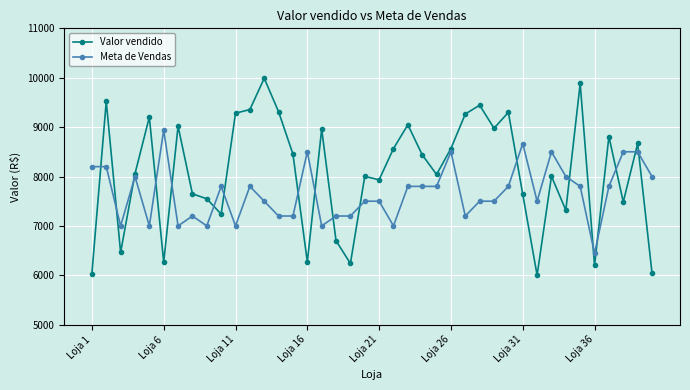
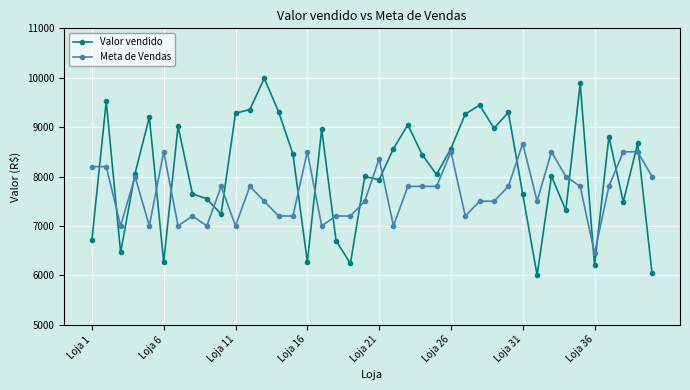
  {
    "Valor vendido": {
-     "Loja 1": 6000,
+     "Loja 1": 6700,
      "Loja 6": 6300,
      "Loja 11": 9300,
      "Loja 16": 6300,
      "Loja 21": 7900,
      "Loja 26": 8600,
      "Loja 31": 7600,
      "Loja 36": 6200
    },
    "Meta de Vendas": {
      "Loja 1": 8200,
-     "Loja 6": 8900,
+     "Loja 6": 8500,
      "Loja 11": 7000,
      "Loja 16": 8500,
-     "Loja 21": 7500,
+     "Loja 21": 8400,
      "Loja 26": 8500,
      "Loja 31": 8700,
      "Loja 36": 6400
    }
  }
